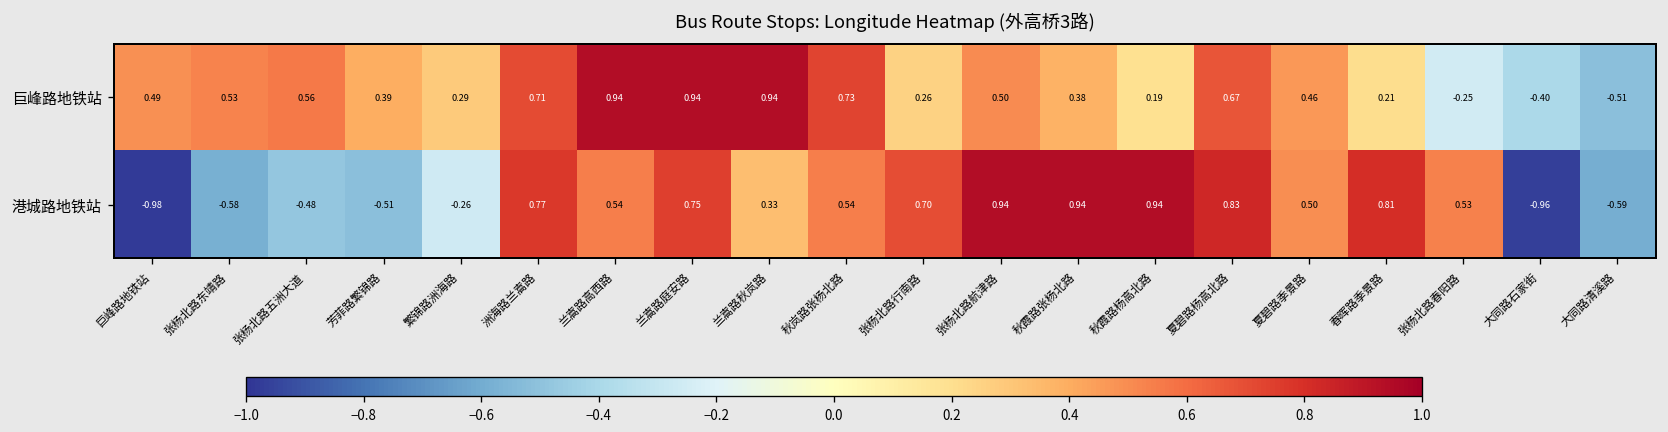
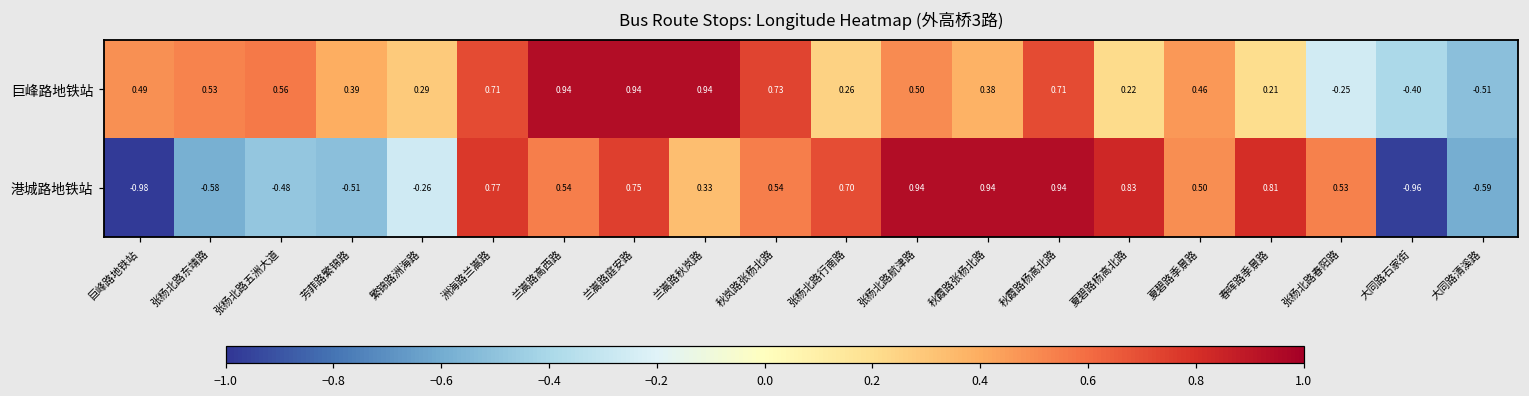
  {
    "巨峰路地铁站": {
      "巨峰路地铁站": 0.49,
      "张杨北路东靖路": 0.53,
      "张杨北路五洲大道": 0.56,
      "芳菲路繁锦路": 0.39,
      "繁锦路洲海路": 0.29,
      "洲海路兰嵩路": 0.71,
      "兰嵩路高西路": 0.94,
      "兰嵩路庭安路": 0.94,
      "兰嵩路秋岚路": 0.94,
      "秋岚路张杨北路": 0.73,
      "张杨北路行南路": 0.26,
      "张杨北路航津路": 0.50,
      "秋霞路张杨北路": 0.38,
-     "秋霞路杨高北路": 0.19,
-     "夏碧路杨高北路": 0.67,
+     "秋霞路杨高北路": 0.71,
+     "夏碧路杨高北路": 0.22,
      "夏碧路季景路": 0.46,
      "春晖路季景路": 0.21,
      "张杨北路春阳路": -0.25,
      "大同路石家街": -0.40,
      "大同路清溪路": -0.51
    },
    "港城路地铁站": {
      "巨峰路地铁站": -0.98,
      "张杨北路东靖路": -0.58,
      "张杨北路五洲大道": -0.48,
      "芳菲路繁锦路": -0.51,
      "繁锦路洲海路": -0.26,
      "洲海路兰嵩路": 0.77,
      "兰嵩路高西路": 0.54,
      "兰嵩路庭安路": 0.75,
      "兰嵩路秋岚路": 0.33,
      "秋岚路张杨北路": 0.54,
      "张杨北路行南路": 0.70,
      "张杨北路航津路": 0.94,
      "秋霞路张杨北路": 0.94,
      "秋霞路杨高北路": 0.94,
      "夏碧路杨高北路": 0.83,
      "夏碧路季景路": 0.50,
      "春晖路季景路": 0.81,
      "张杨北路春阳路": 0.53,
      "大同路石家街": -0.96,
      "大同路清溪路": -0.59
    }
  }
